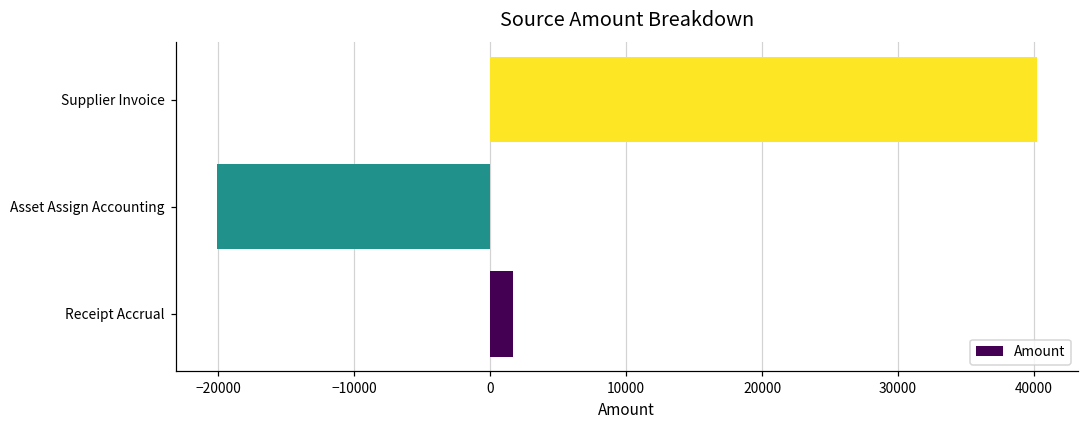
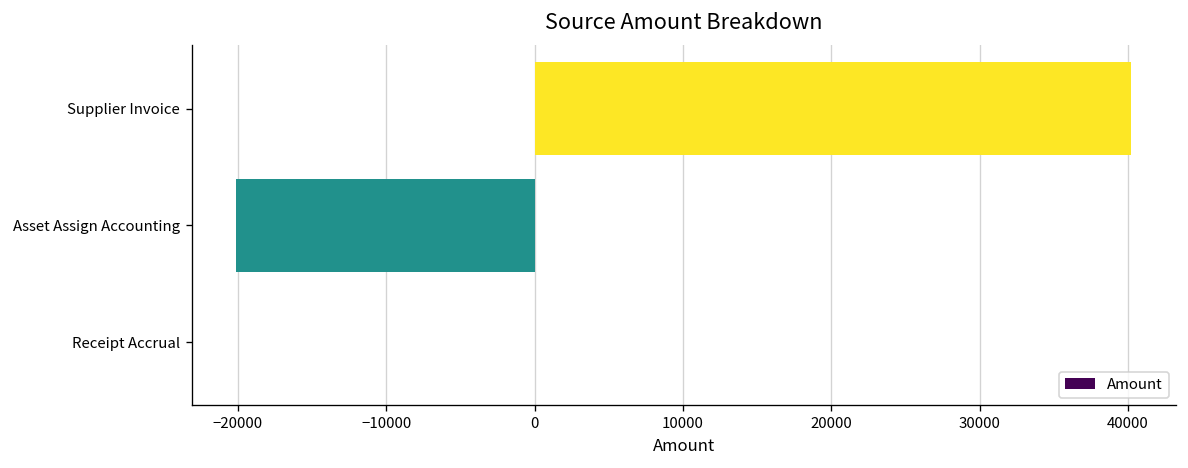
  {
    "Supplier Invoice": 40200,
    "Asset Assign Accounting": -20100,
-   "Receipt Accrual": 1700
+   "Receipt Accrual": 0
  }
